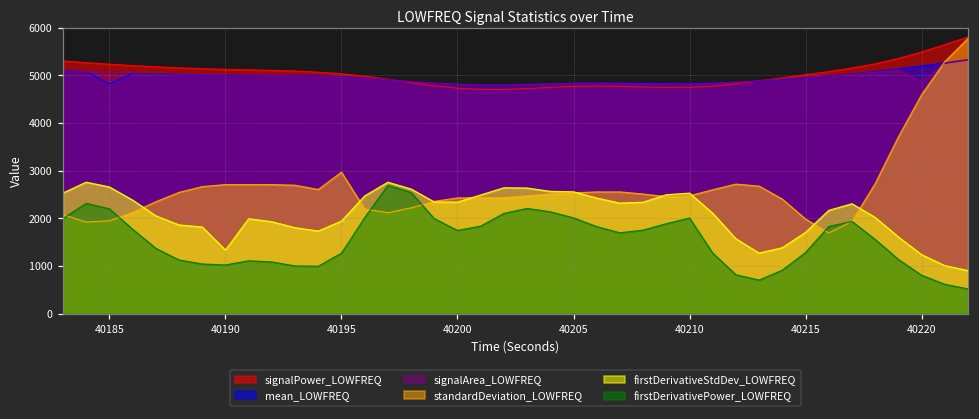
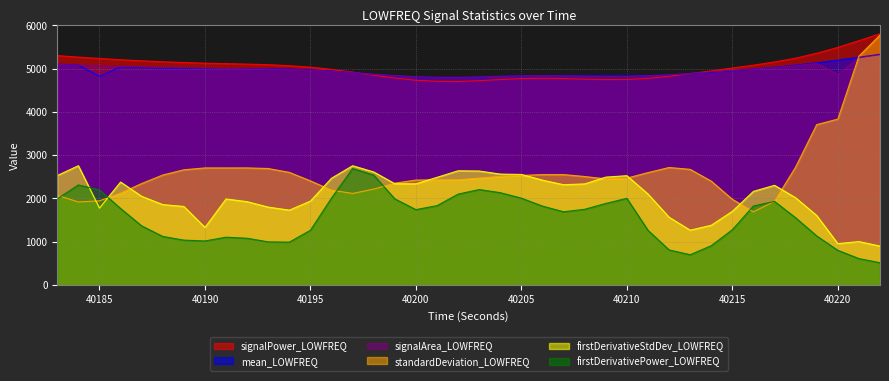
  {
    "signalPower_LOWFREQ": {
      "40185": 5200,
      "40190": 5100,
      "40195": 5000,
      "40200": 4700,
      "40205": 4800,
      "40210": 4700,
      "40220": 5500
    },
    "mean_LOWFREQ": {
      "40185": 4800,
      "40220": 5200
    },
    "signalArea_LOWFREQ": {
      "40185": 5100,
      "40220": 4900
    },
    "standardDeviation_LOWFREQ": {
      "40185": 1900,
      "40190": 2700,
-     "40195": 3000,
+     "40195": 2400,
      "40200": 2400,
      "40215": 2000,
-     "40220": 4600
+     "40220": 3800
    },
    "firstDerivativeStdDev_LOWFREQ": {
-     "40185": 2700,
+     "40185": 1800,
      "40190": 1300,
      "40195": 1900,
      "40200": 2300,
      "40215": 1700,
-     "40220": 1200
+     "40220": 1000
    },
    "firstDerivativePower_LOWFREQ": {
      "40185": 2200,
      "40190": 1000,
      "40195": 1300,
      "40200": 1700,
      "40205": 2000,
      "40210": 2000,
      "40215": 1300,
      "40220": 800
    }
  }
